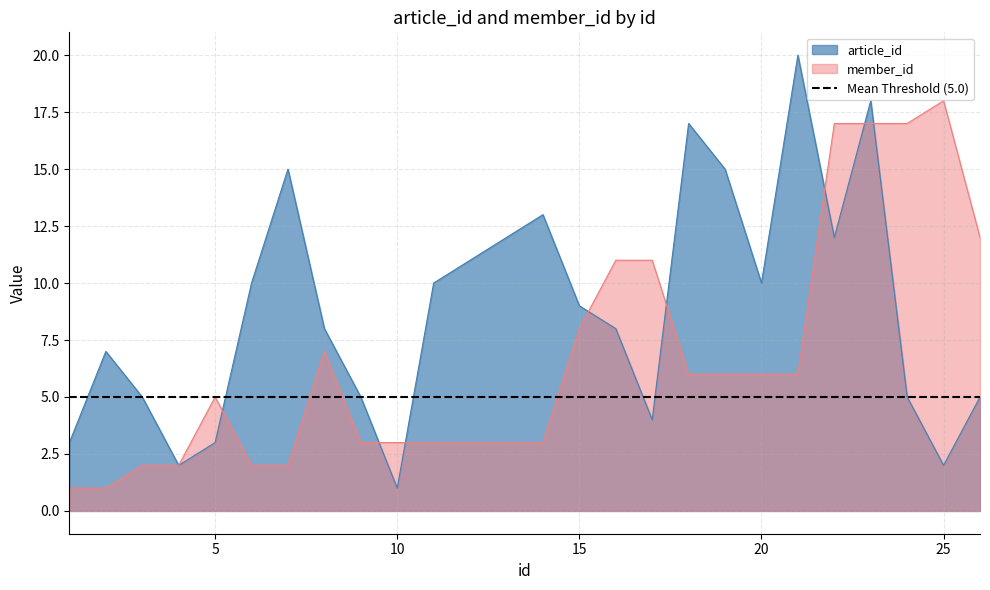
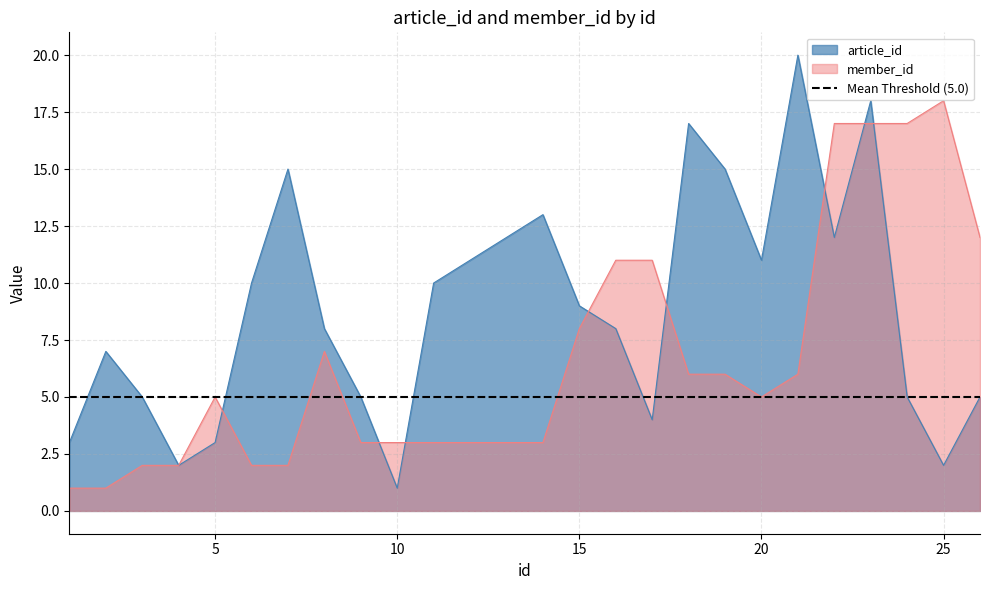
  {
    "article_id": {
      "5": 3,
      "10": 1,
      "15": 9,
-     "20": 10,
+     "20": 11,
      "25": 2
    },
    "member_id": {
      "5": 5,
      "10": 3,
      "15": 8,
-     "20": 6,
+     "20": 5,
      "25": 18
    }
  }
